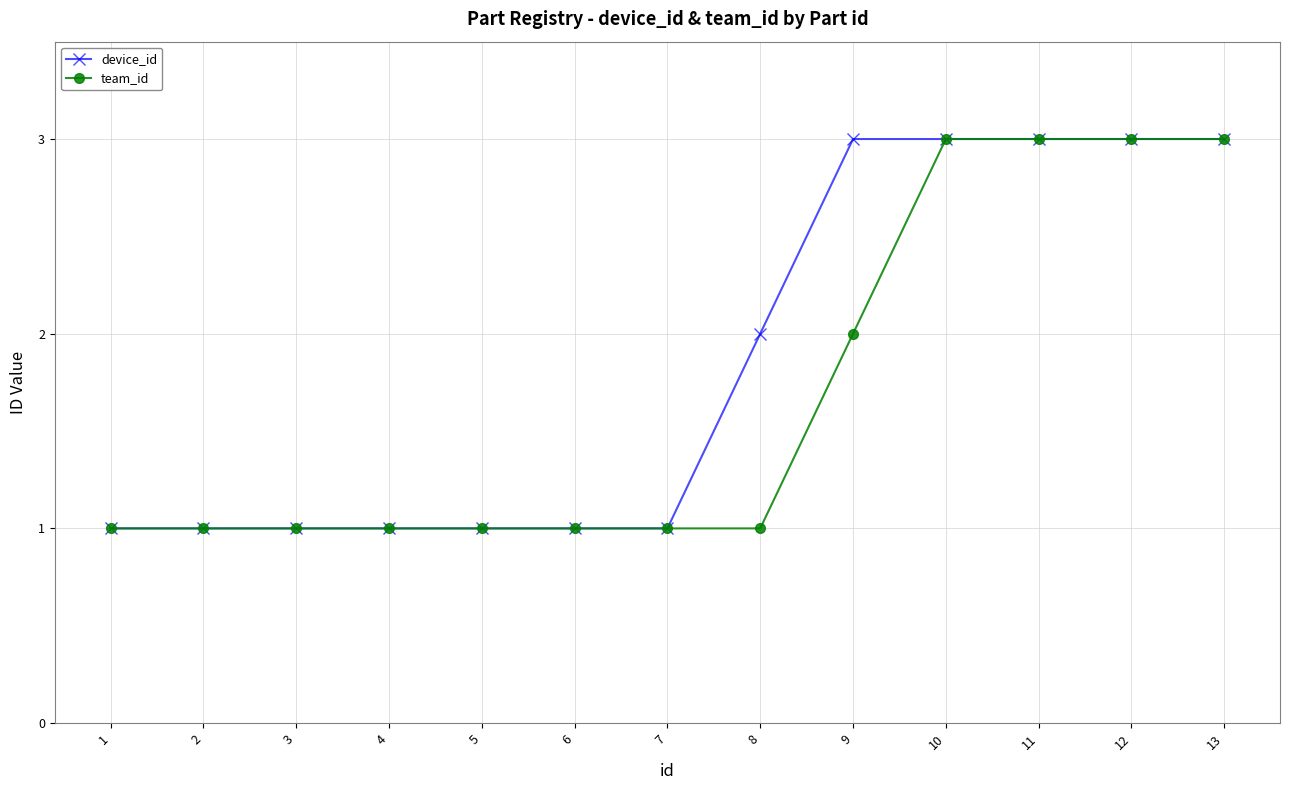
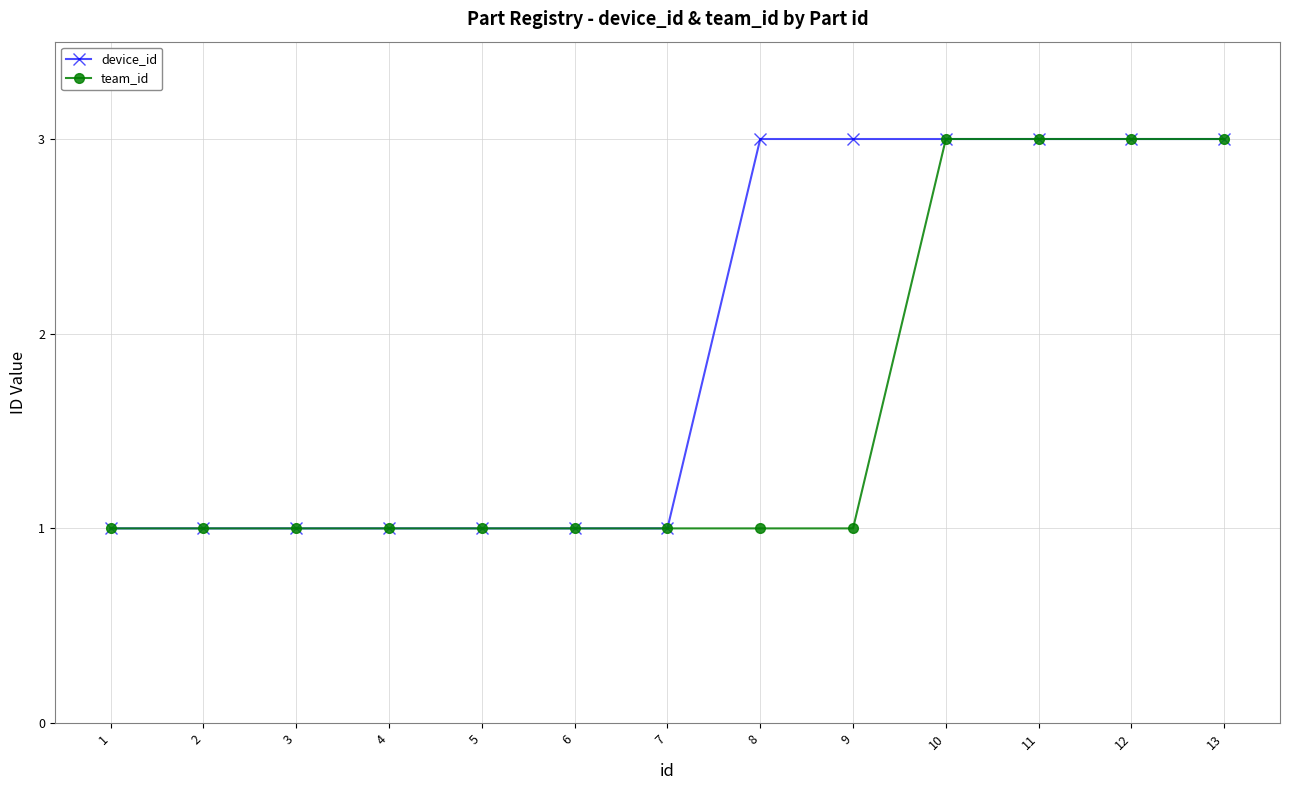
  {
    "device_id": {
-     "8": 2,
+     "8": 3,
      "9": 3
    },
    "team_id": {
      "8": 1,
-     "9": 2
+     "9": 1
    }
  }
